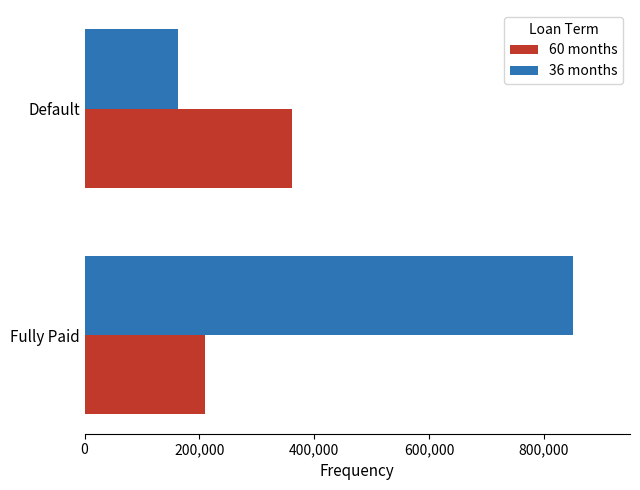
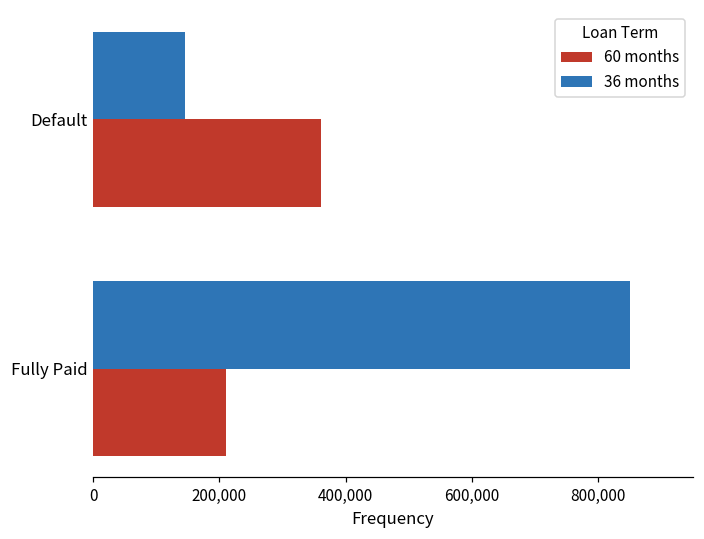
  {
    "60 months": {
      "Default": "360,000",
      "Fully Paid": "210,000"
    },
    "36 months": {
-     "Default": "160,000",
+     "Default": "150,000",
      "Fully Paid": "850,000"
    }
  }
